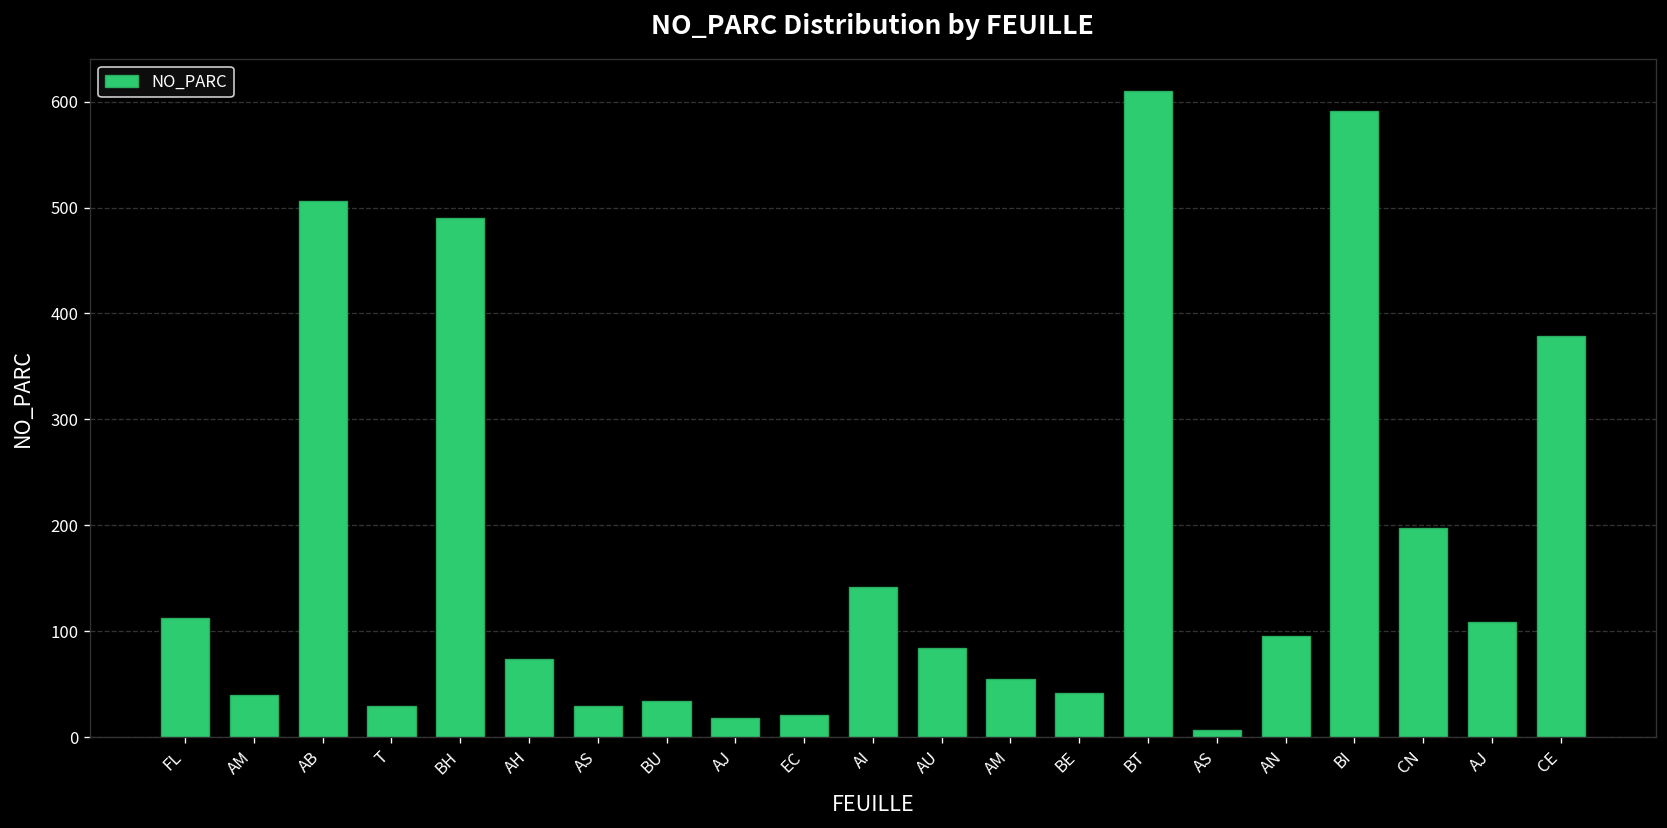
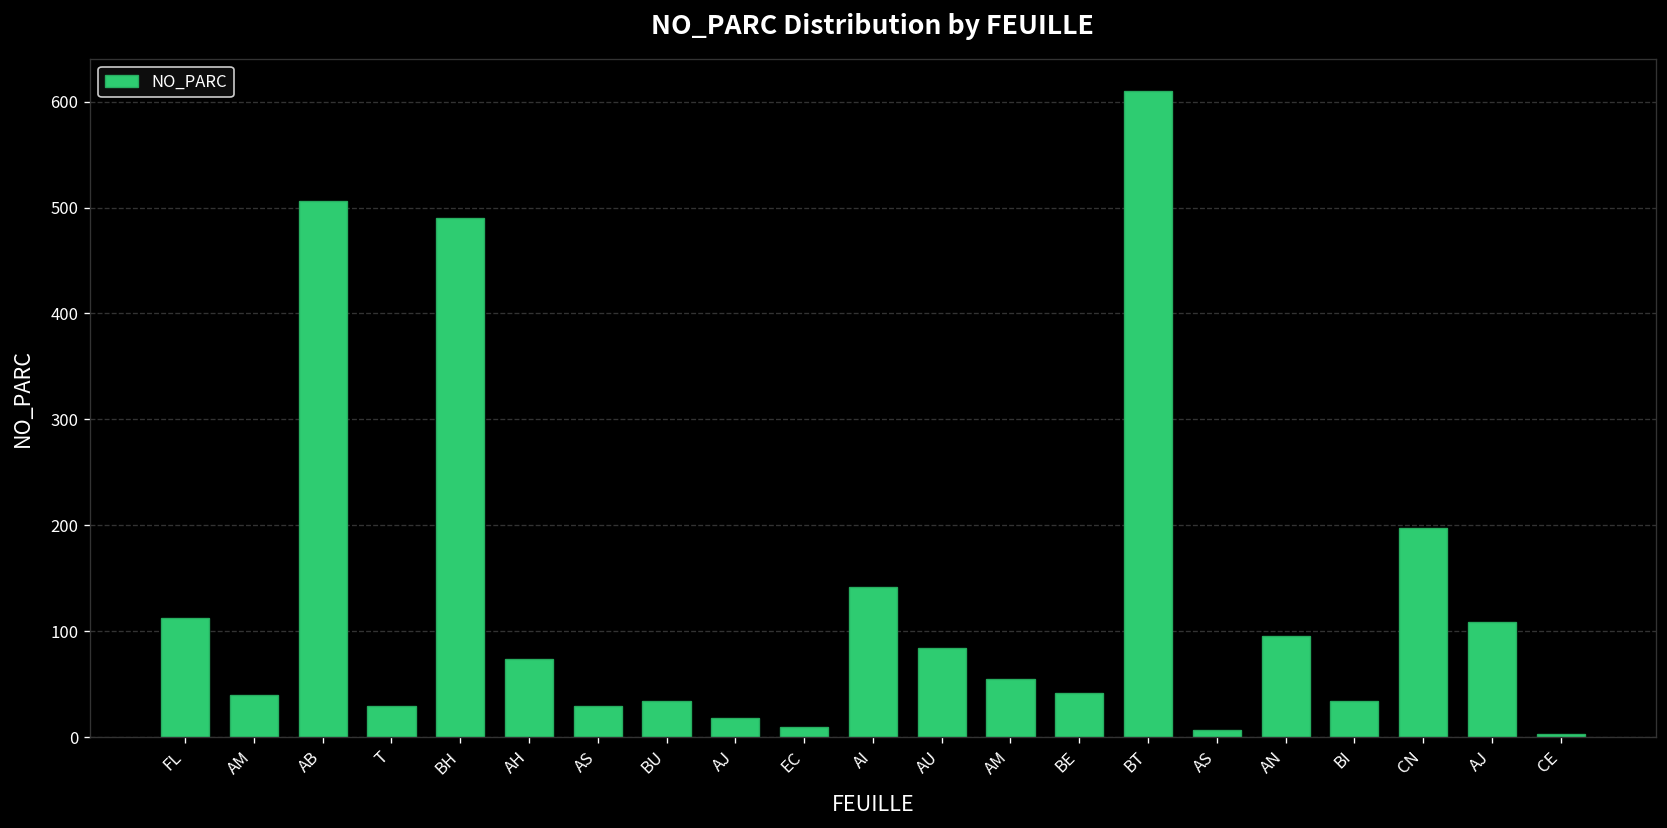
  {
    "FL": 110,
    "AB": 510,
    "T": 30,
    "BH": 490,
    "AH": 70,
    "BU": 30,
-   "EC": 20,
+   "EC": 10,
    "AI": 140,
    "AU": 80,
    "BE": 40,
    "BT": 610,
    "AN": 100,
-   "BI": 590,
+   "BI": 30,
    "CN": 200,
-   "CE": 380
+   "CE": 0
  }
